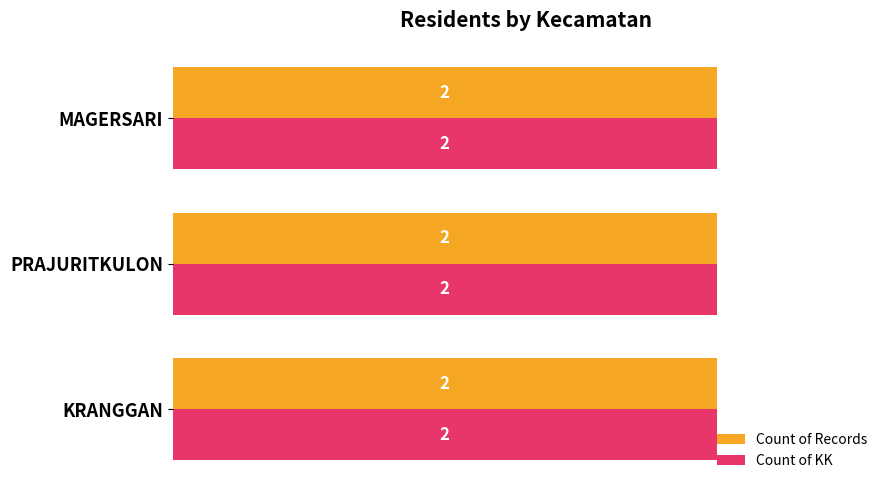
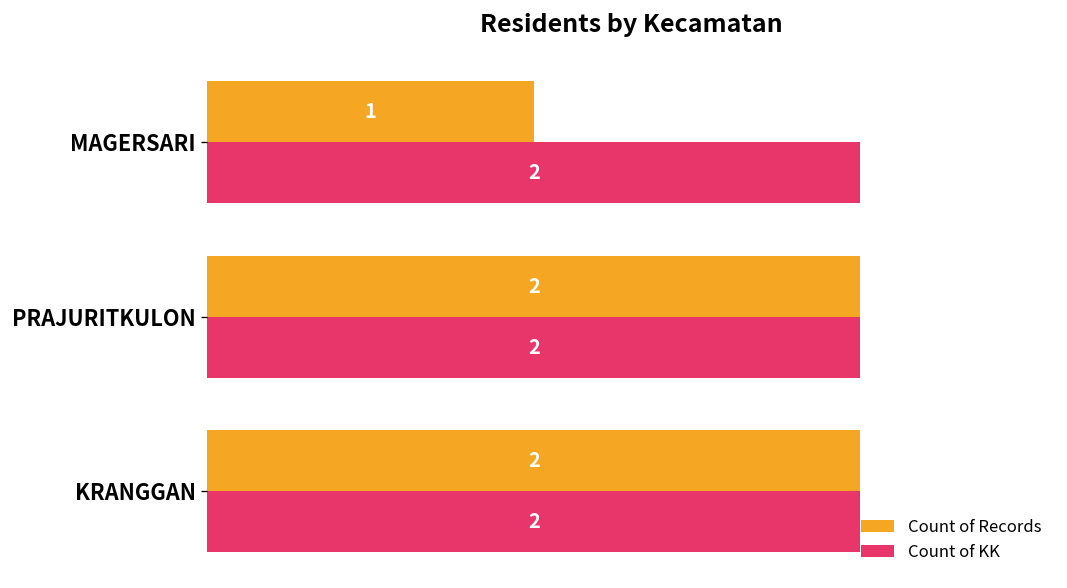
  {
    "Count of Records": {
-     "MAGERSARI": 2,
+     "MAGERSARI": 1,
      "PRAJURITKULON": 2,
      "KRANGGAN": 2
    },
    "Count of KK": {
      "MAGERSARI": 2,
      "PRAJURITKULON": 2,
      "KRANGGAN": 2
    }
  }
